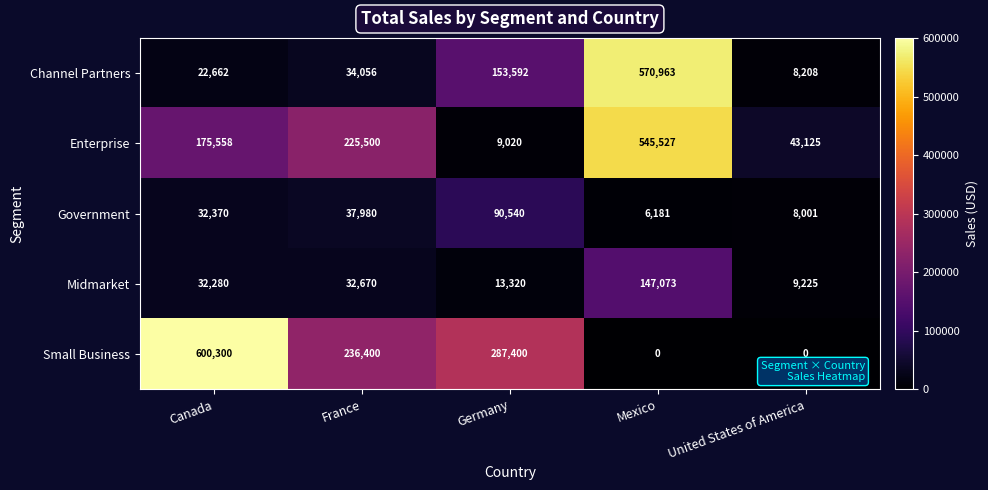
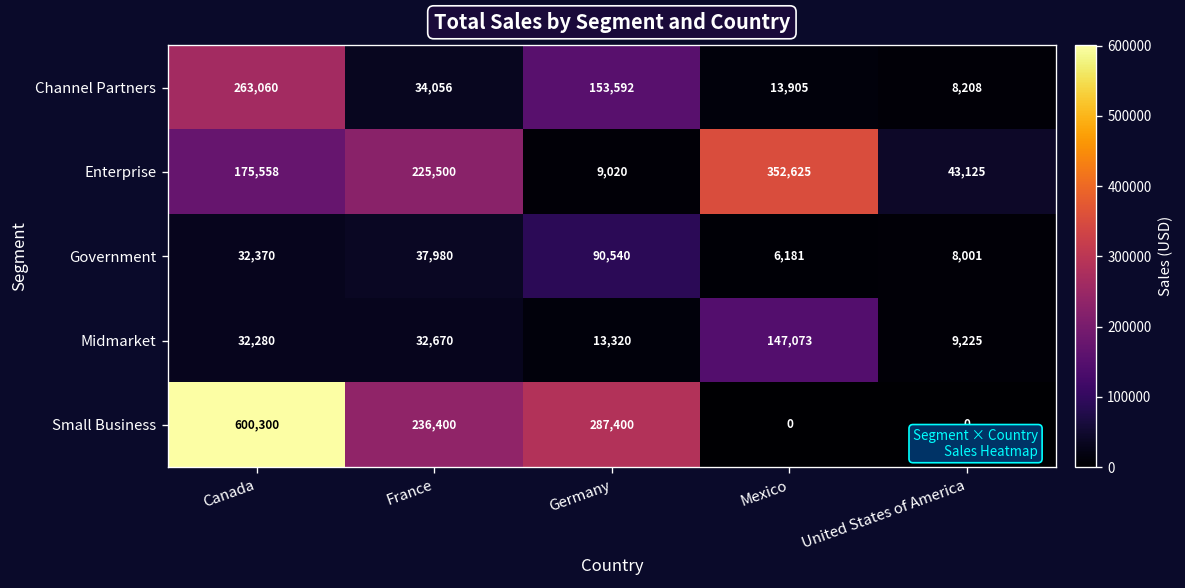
  {
    "Channel Partners": {
-     "Canada": "22,662",
+     "Canada": "263,060",
      "France": "34,056",
      "Germany": "153,592",
-     "Mexico": "570,963",
+     "Mexico": "13,905",
      "United States of America": "8,208"
    },
    "Enterprise": {
      "Canada": "175,558",
      "France": "225,500",
      "Germany": "9,020",
-     "Mexico": "545,527",
+     "Mexico": "352,625",
      "United States of America": "43,125"
    },
    "Government": {
      "Canada": "32,370",
      "France": "37,980",
      "Germany": "90,540",
      "Mexico": "6,181",
      "United States of America": "8,001"
    },
    "Midmarket": {
      "Canada": "32,280",
      "France": "32,670",
      "Germany": "13,320",
      "Mexico": "147,073",
      "United States of America": "9,225"
    },
    "Small Business": {
      "Canada": "600,300",
      "France": "236,400",
      "Germany": "287,400",
      "Mexico": "0"
    }
  }
